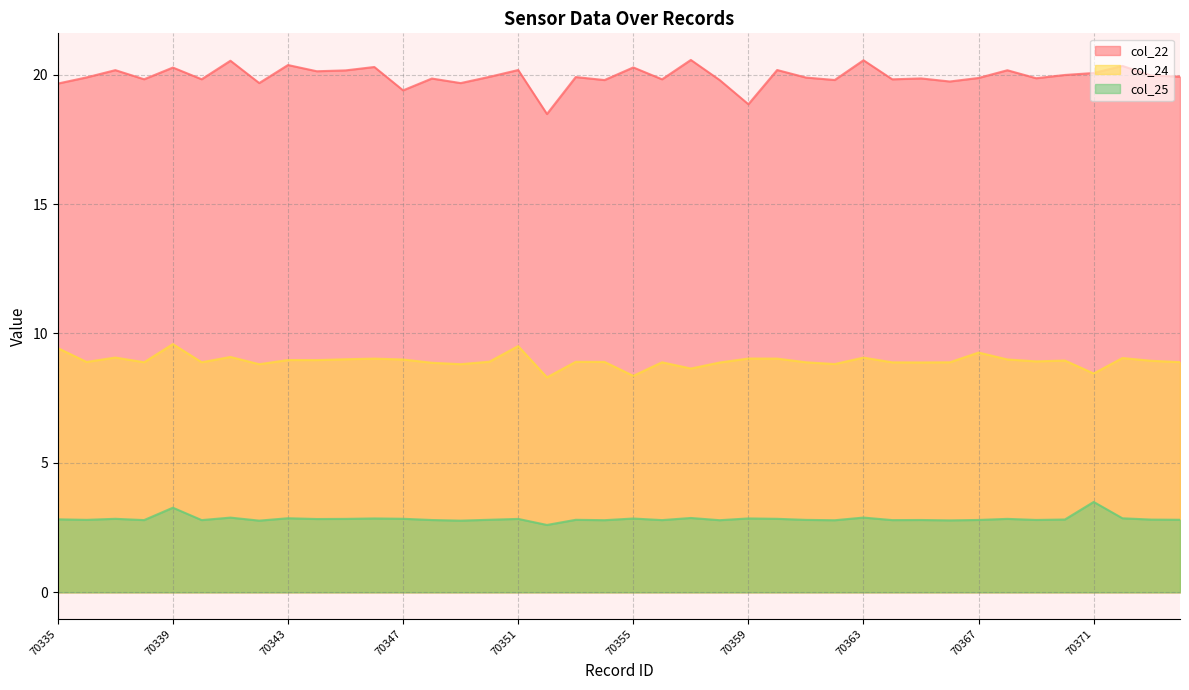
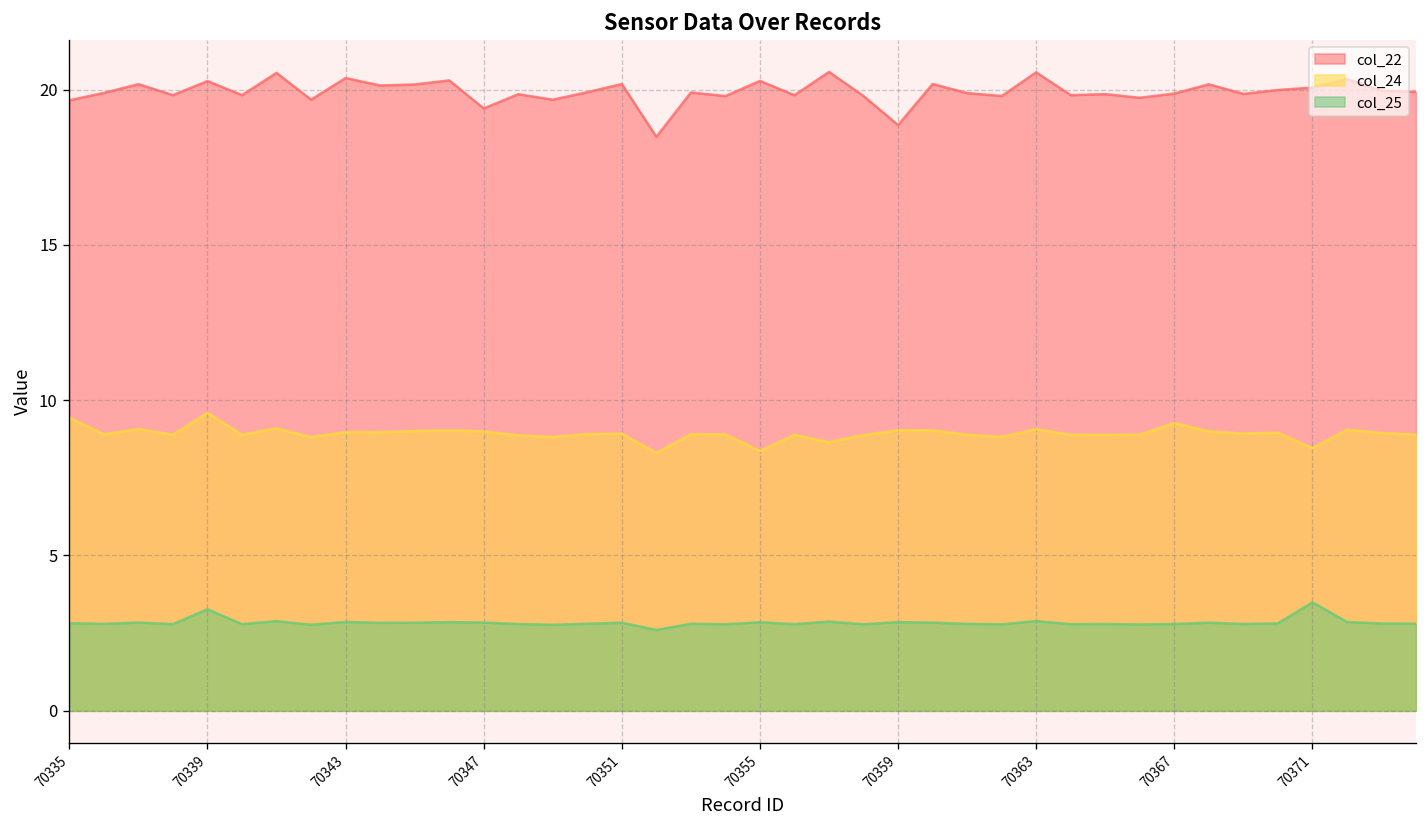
  {
    "col_22": {
      "70335": 19.7,
      "70339": 20.3,
      "70343": 20.4,
      "70347": 19.4,
      "70351": 20.2,
      "70355": 20.3,
      "70359": 18.9,
      "70363": 20.6,
      "70367": 19.9
    },
    "col_24": {
      "70335": 9.4,
      "70339": 9.6,
      "70343": 9.0,
      "70347": 9.0,
-     "70351": 9.5,
+     "70351": 8.9,
      "70355": 8.4,
      "70359": 9.0,
      "70363": 9.1,
      "70367": 9.3,
      "70371": 8.5
    },
    "col_25": {
      "70335": 2.8,
      "70339": 3.3,
      "70343": 2.9,
      "70347": 2.8,
      "70351": 2.8,
      "70355": 2.9,
      "70359": 2.9,
      "70363": 2.9,
      "70367": 2.8,
      "70371": 3.5
    }
  }
